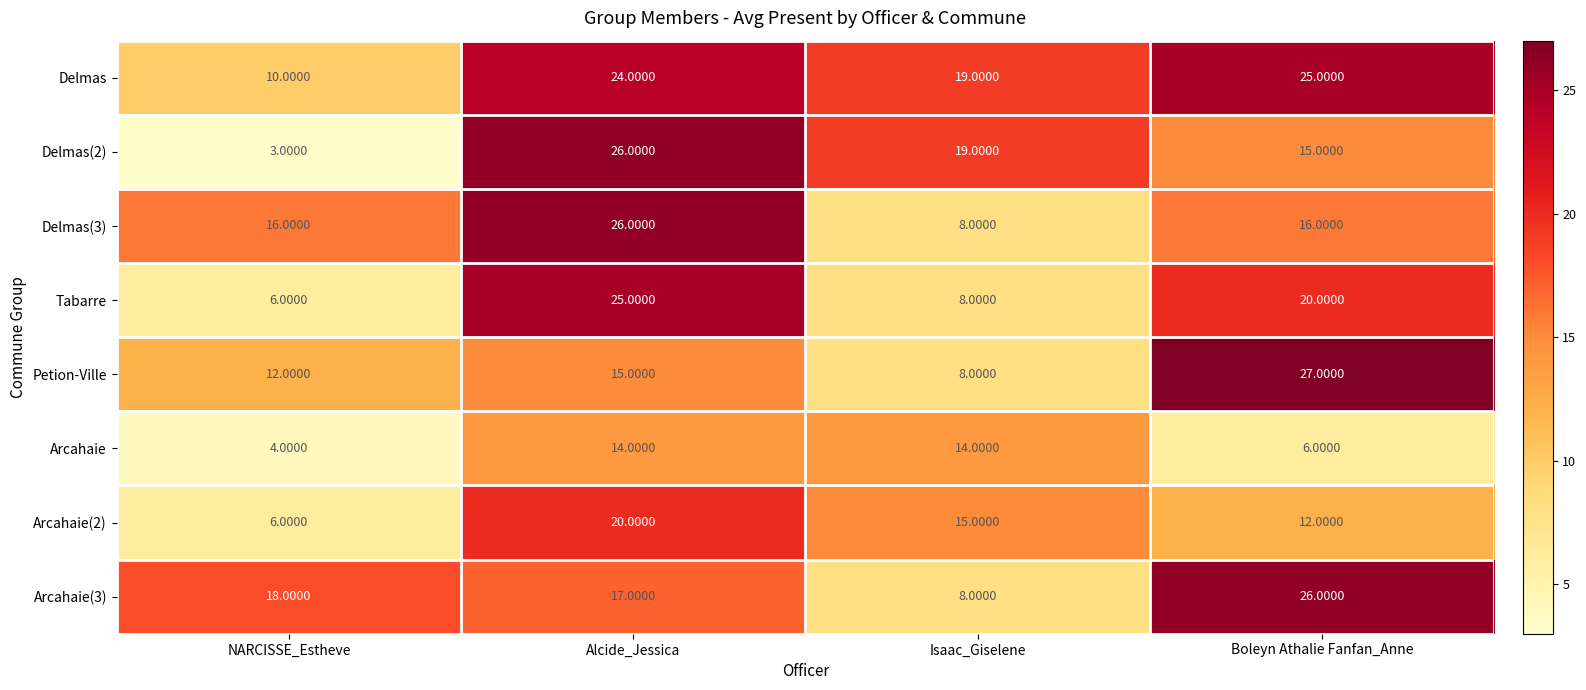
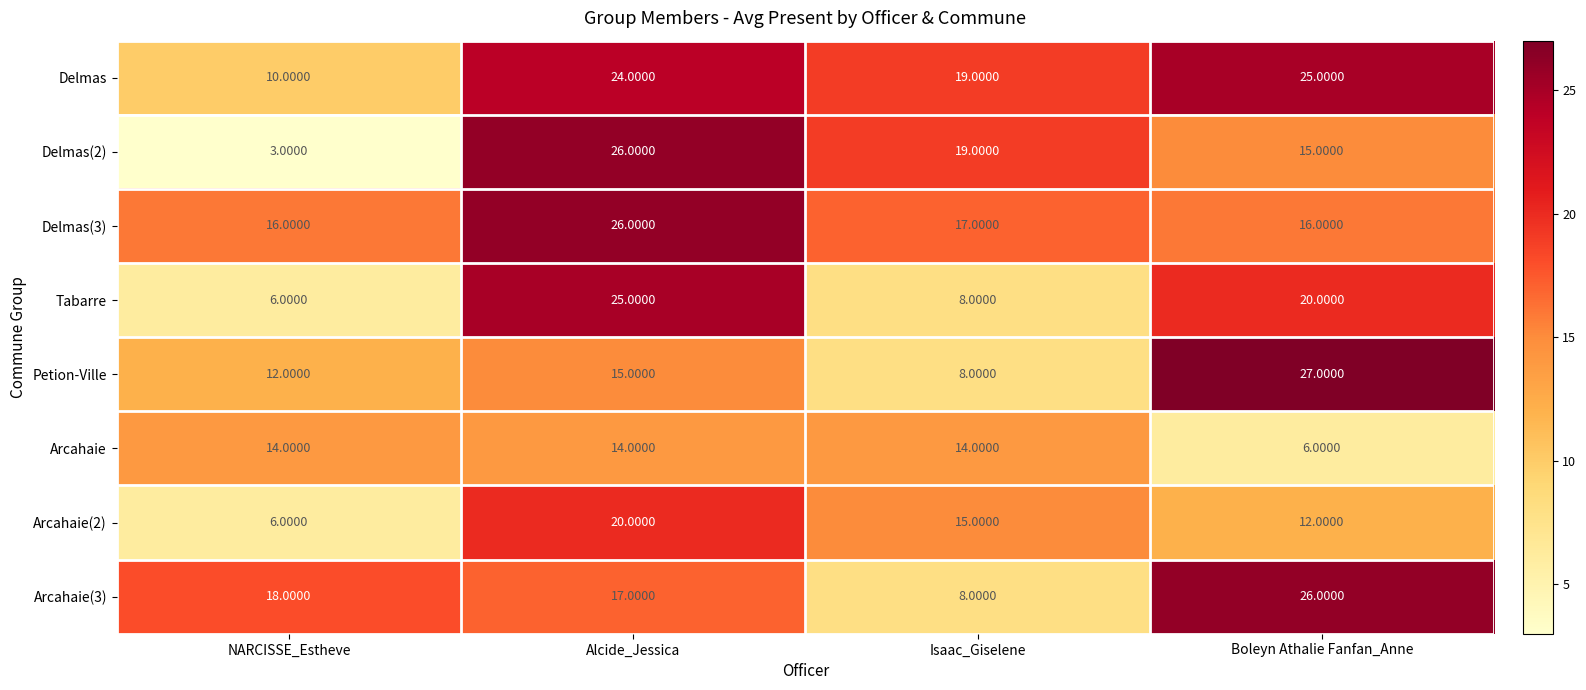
  {
    "Delmas": {
      "NARCISSE_Estheve": 10.0000,
      "Alcide_Jessica": 24.0000,
      "Isaac_Giselene": 19.0000,
      "Boleyn Athalie Fanfan_Anne": 25.0000
    },
    "Delmas(2)": {
      "NARCISSE_Estheve": 3.0000,
      "Alcide_Jessica": 26.0000,
      "Isaac_Giselene": 19.0000,
      "Boleyn Athalie Fanfan_Anne": 15.0000
    },
    "Delmas(3)": {
      "NARCISSE_Estheve": 16.0000,
      "Alcide_Jessica": 26.0000,
-     "Isaac_Giselene": 8.0000,
+     "Isaac_Giselene": 17.0000,
      "Boleyn Athalie Fanfan_Anne": 16.0000
    },
    "Tabarre": {
      "NARCISSE_Estheve": 6.0000,
      "Alcide_Jessica": 25.0000,
      "Isaac_Giselene": 8.0000,
      "Boleyn Athalie Fanfan_Anne": 20.0000
    },
    "Petion-Ville": {
      "NARCISSE_Estheve": 12.0000,
      "Alcide_Jessica": 15.0000,
      "Isaac_Giselene": 8.0000,
      "Boleyn Athalie Fanfan_Anne": 27.0000
    },
    "Arcahaie": {
-     "NARCISSE_Estheve": 4.0000,
+     "NARCISSE_Estheve": 14.0000,
      "Alcide_Jessica": 14.0000,
      "Isaac_Giselene": 14.0000,
      "Boleyn Athalie Fanfan_Anne": 6.0000
    },
    "Arcahaie(2)": {
      "NARCISSE_Estheve": 6.0000,
      "Alcide_Jessica": 20.0000,
      "Isaac_Giselene": 15.0000,
      "Boleyn Athalie Fanfan_Anne": 12.0000
    },
    "Arcahaie(3)": {
      "NARCISSE_Estheve": 18.0000,
      "Alcide_Jessica": 17.0000,
      "Isaac_Giselene": 8.0000,
      "Boleyn Athalie Fanfan_Anne": 26.0000
    }
  }
